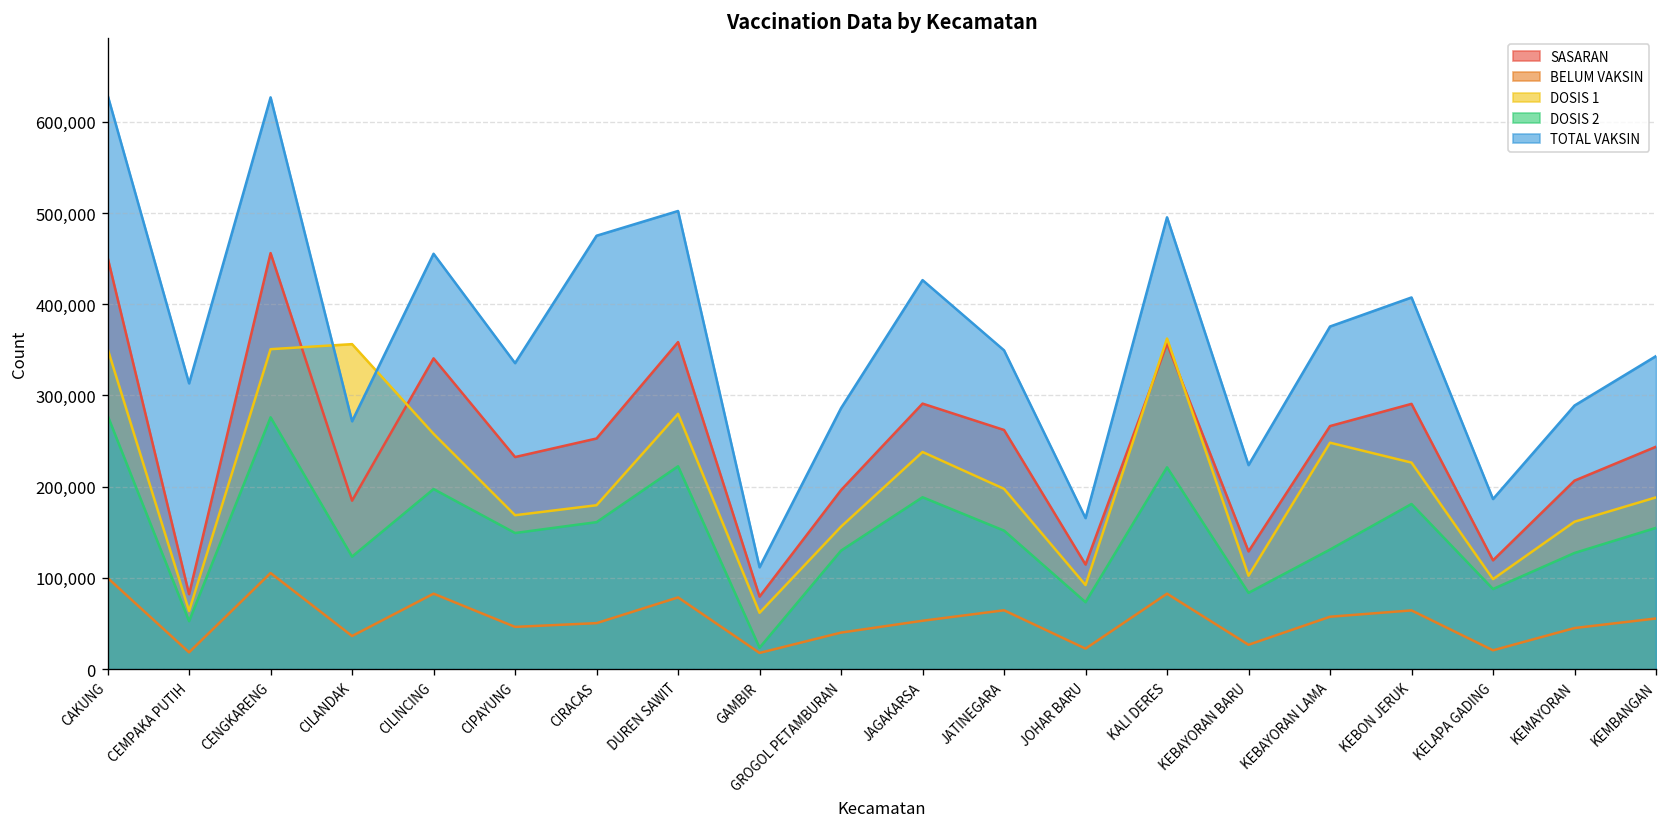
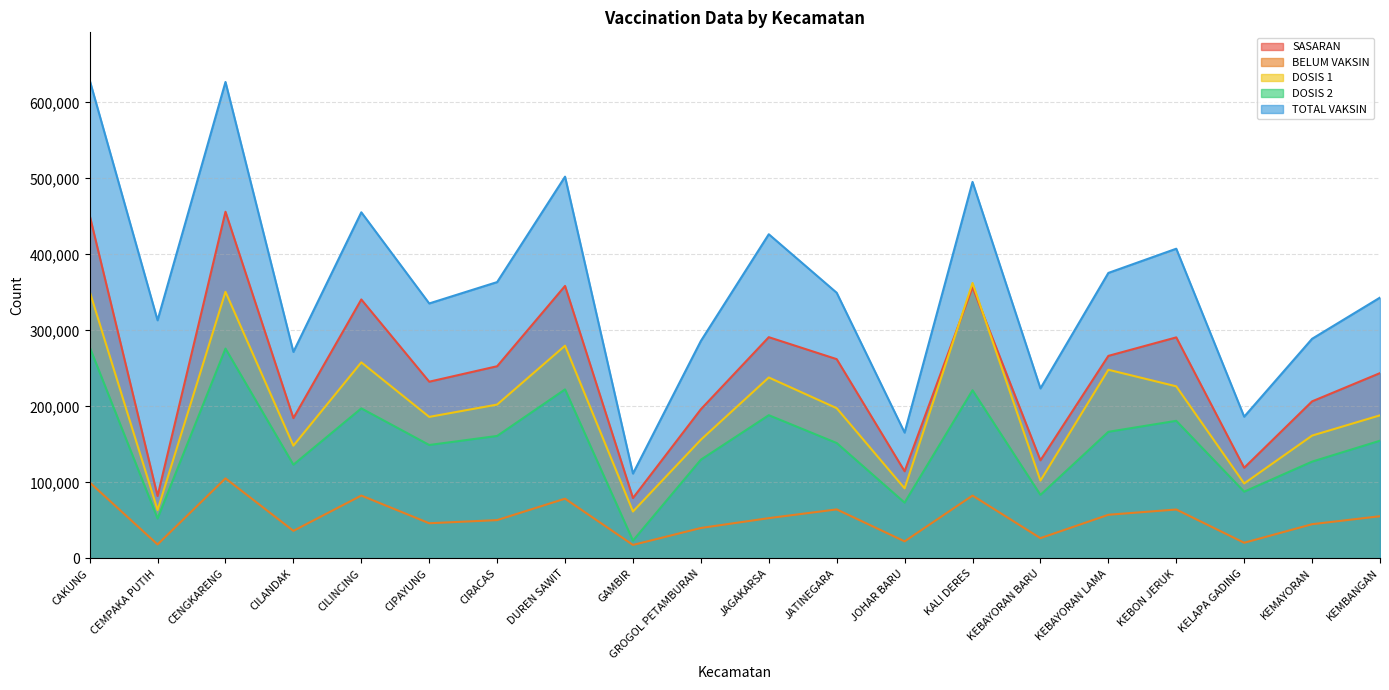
  {
    "DOSIS 1": {
      "CAKUNG": "350,000",
      "CEMPAKA PUTIH": "60,000",
      "CENGKARENG": "350,000",
-     "CILANDAK": "360,000",
+     "CILANDAK": "150,000",
      "CILINCING": "260,000",
-     "CIPAYUNG": "170,000",
-     "CIRACAS": "180,000",
+     "CIPAYUNG": "190,000",
+     "CIRACAS": "200,000",
      "DUREN SAWIT": "280,000",
      "GAMBIR": "60,000",
      "GROGOL PETAMBURAN": "160,000",
      "JAGAKARSA": "240,000",
      "JATINEGARA": "200,000",
      "JOHAR BARU": "90,000",
      "KALI DERES": "360,000",
      "KEBAYORAN BARU": "100,000",
      "KEBAYORAN LAMA": "250,000",
      "KEBON JERUK": "230,000",
      "KELAPA GADING": "100,000",
      "KEMAYORAN": "160,000",
      "KEMBANGAN": "190,000"
    },
    "DOSIS 2": {
      "CAKUNG": "280,000",
      "CEMPAKA PUTIH": "50,000",
      "CENGKARENG": "280,000",
      "CILANDAK": "120,000",
      "CILINCING": "200,000",
      "CIPAYUNG": "150,000",
      "CIRACAS": "160,000",
      "DUREN SAWIT": "220,000",
      "GAMBIR": "20,000",
      "GROGOL PETAMBURAN": "130,000",
      "JAGAKARSA": "190,000",
      "JATINEGARA": "150,000",
      "JOHAR BARU": "70,000",
      "KALI DERES": "220,000",
      "KEBAYORAN BARU": "80,000",
-     "KEBAYORAN LAMA": "130,000",
+     "KEBAYORAN LAMA": "170,000",
      "KEBON JERUK": "180,000",
      "KELAPA GADING": "90,000",
      "KEMAYORAN": "130,000",
      "KEMBANGAN": "150,000"
    },
    "TOTAL VAKSIN": {
      "CAKUNG": "630,000",
      "CEMPAKA PUTIH": "310,000",
      "CENGKARENG": "630,000",
      "CILANDAK": "270,000",
      "CILINCING": "460,000",
      "CIPAYUNG": "340,000",
-     "CIRACAS": "480,000",
+     "CIRACAS": "360,000",
      "DUREN SAWIT": "500,000",
      "GAMBIR": "110,000",
      "GROGOL PETAMBURAN": "290,000",
      "JAGAKARSA": "430,000",
      "JATINEGARA": "350,000",
      "JOHAR BARU": "170,000",
      "KALI DERES": "500,000",
      "KEBAYORAN BARU": "220,000",
      "KEBAYORAN LAMA": "380,000",
      "KEBON JERUK": "410,000",
      "KELAPA GADING": "190,000",
      "KEMAYORAN": "290,000",
      "KEMBANGAN": "340,000"
    }
  }
